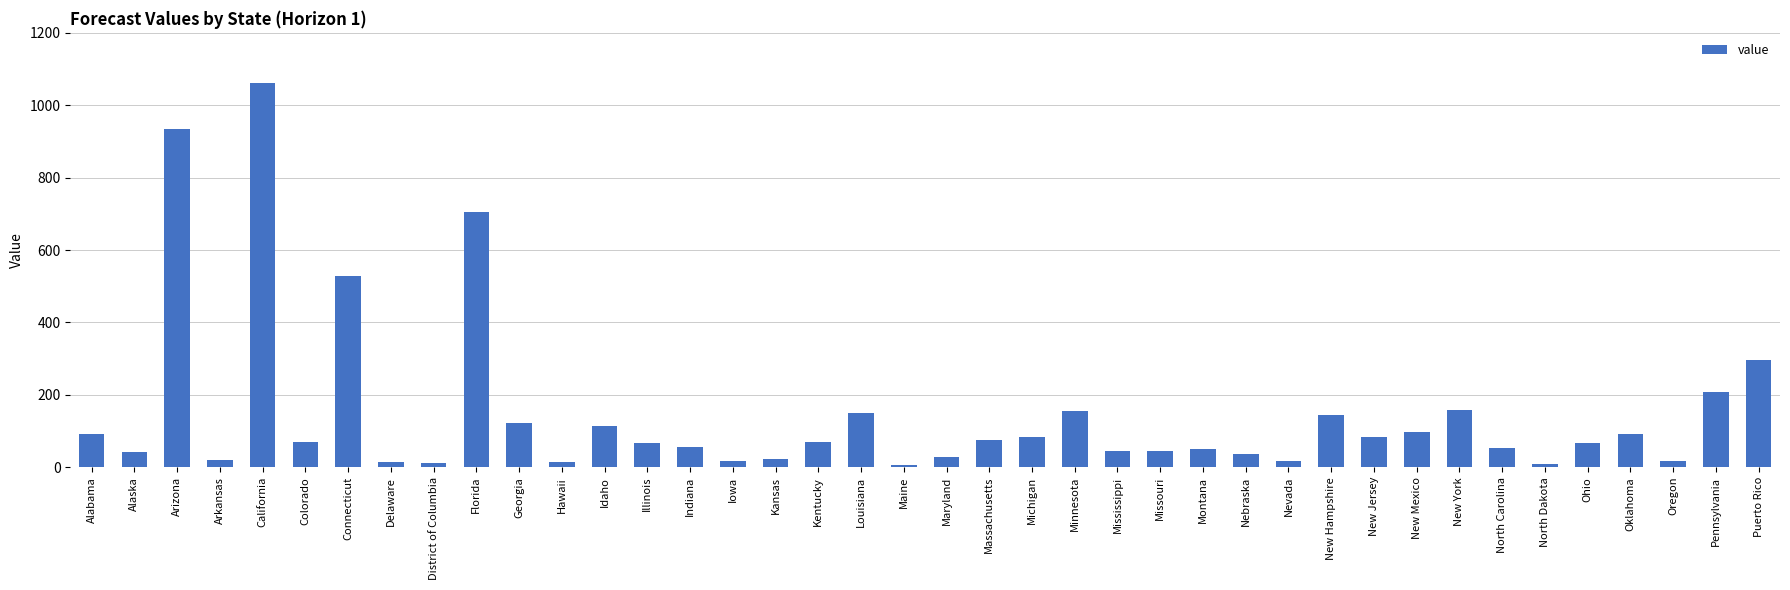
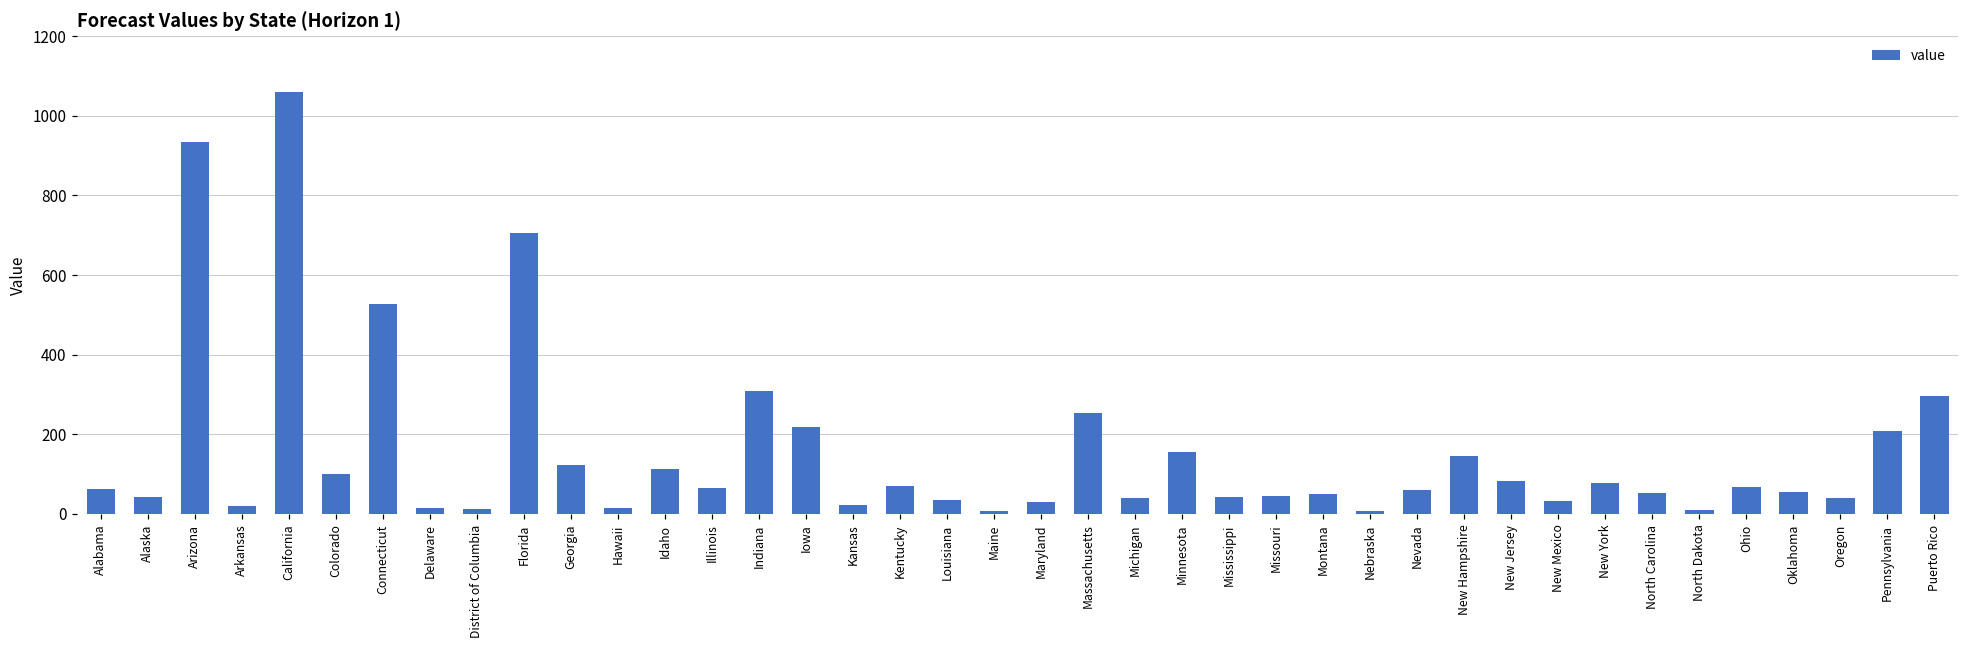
  {
-   "Alabama": 90,
+   "Alabama": 60,
    "Alaska": 40,
    "Arizona": 930,
    "Arkansas": 20,
    "California": 1060,
-   "Colorado": 70,
+   "Colorado": 100,
    "Connecticut": 530,
    "Delaware": 10,
    "District of Columbia": 10,
    "Florida": 710,
    "Georgia": 120,
    "Hawaii": 10,
    "Idaho": 110,
    "Illinois": 70,
-   "Indiana": 60,
-   "Iowa": 20,
+   "Indiana": 310,
+   "Iowa": 220,
    "Kansas": 20,
    "Kentucky": 70,
-   "Louisiana": 150,
+   "Louisiana": 40,
    "Maryland": 30,
-   "Massachusetts": 70,
-   "Michigan": 80,
+   "Massachusetts": 250,
+   "Michigan": 40,
    "Minnesota": 150,
    "Mississippi": 40,
    "Missouri": 50,
    "Montana": 50,
-   "Nebraska": 40,
-   "Nevada": 20,
+   "Nebraska": 10,
+   "Nevada": 60,
    "New Hampshire": 150,
    "New Jersey": 80,
-   "New Mexico": 100,
-   "New York": 160,
+   "New Mexico": 30,
+   "New York": 80,
    "North Carolina": 50,
    "North Dakota": 10,
    "Ohio": 70,
-   "Oklahoma": 90,
-   "Oregon": 20,
+   "Oklahoma": 60,
+   "Oregon": 40,
    "Pennsylvania": 210,
    "Puerto Rico": 300
  }
